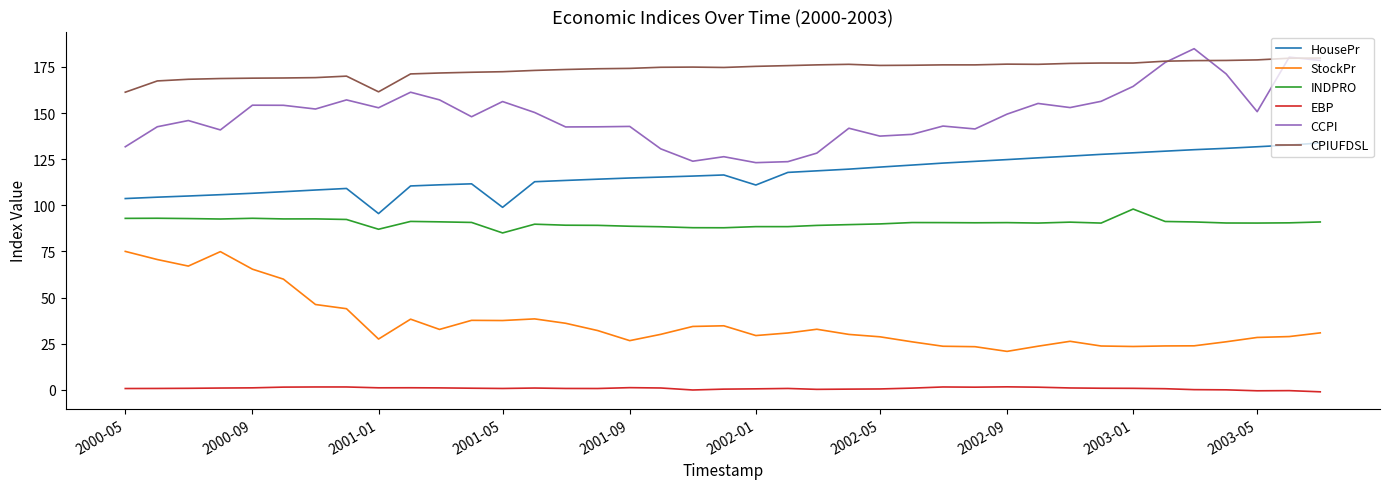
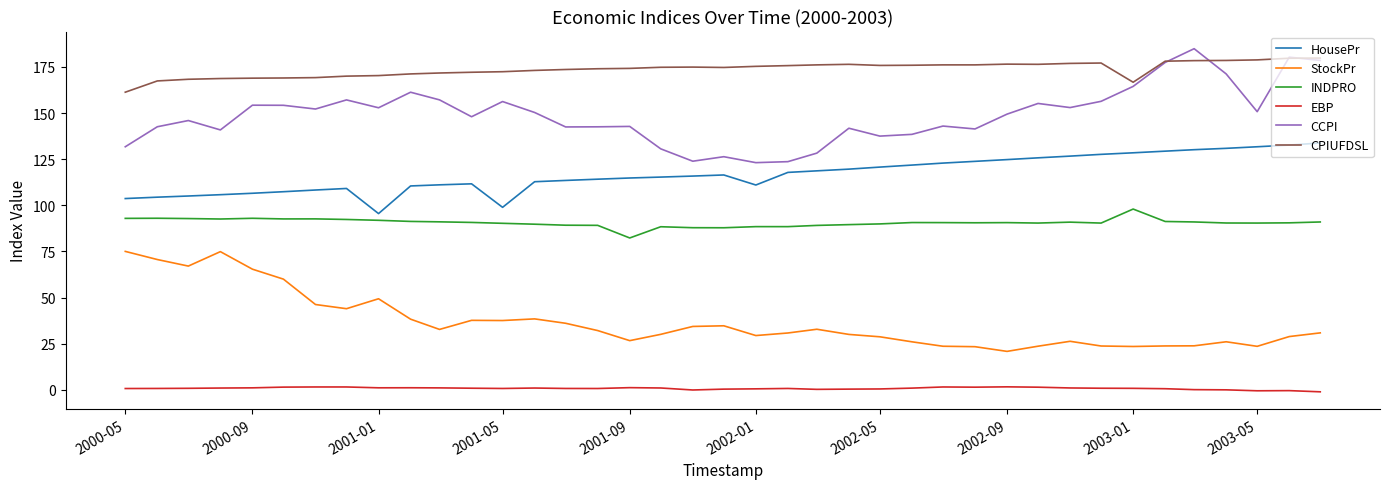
  {
    "HousePr": {
      "2000-05": 104,
      "2000-09": 107,
      "2001-01": 96,
      "2001-05": 99,
      "2001-09": 115,
      "2002-01": 111,
      "2002-05": 121,
      "2002-09": 125,
      "2003-01": 128,
      "2003-05": 132
    },
    "StockPr": {
      "2000-05": 75,
      "2000-09": 65,
-     "2001-01": 28,
+     "2001-01": 49,
      "2001-05": 38,
      "2001-09": 27,
      "2002-01": 29,
      "2002-05": 29,
      "2002-09": 21,
      "2003-01": 24,
-     "2003-05": 28
+     "2003-05": 24
    },
    "INDPRO": {
      "2000-05": 93,
      "2000-09": 93,
-     "2001-01": 87,
-     "2001-05": 85,
-     "2001-09": 89,
+     "2001-01": 92,
+     "2001-05": 90,
+     "2001-09": 82,
      "2002-01": 88,
      "2002-05": 90,
      "2002-09": 91,
      "2003-01": 98,
      "2003-05": 90
    },
    "EBP": {
      "2000-05": 1,
      "2000-09": 1,
      "2001-01": 1,
      "2001-05": 1,
      "2001-09": 1,
      "2002-01": 1,
      "2002-05": 1,
      "2002-09": 2,
      "2003-01": 1,
      "2003-05": 0
    },
    "CCPI": {
      "2000-05": 132,
      "2000-09": 154,
      "2001-01": 153,
      "2001-05": 156,
      "2001-09": 143,
      "2002-01": 123,
      "2002-05": 138,
      "2002-09": 149,
      "2003-01": 164,
      "2003-05": 151
    },
    "CPIUFDSL": {
      "2000-05": 161,
      "2000-09": 169,
-     "2001-01": 162,
+     "2001-01": 170,
      "2001-05": 172,
      "2001-09": 174,
      "2002-01": 175,
      "2002-05": 176,
      "2002-09": 177,
-     "2003-01": 177,
+     "2003-01": 167,
      "2003-05": 179
    }
  }
